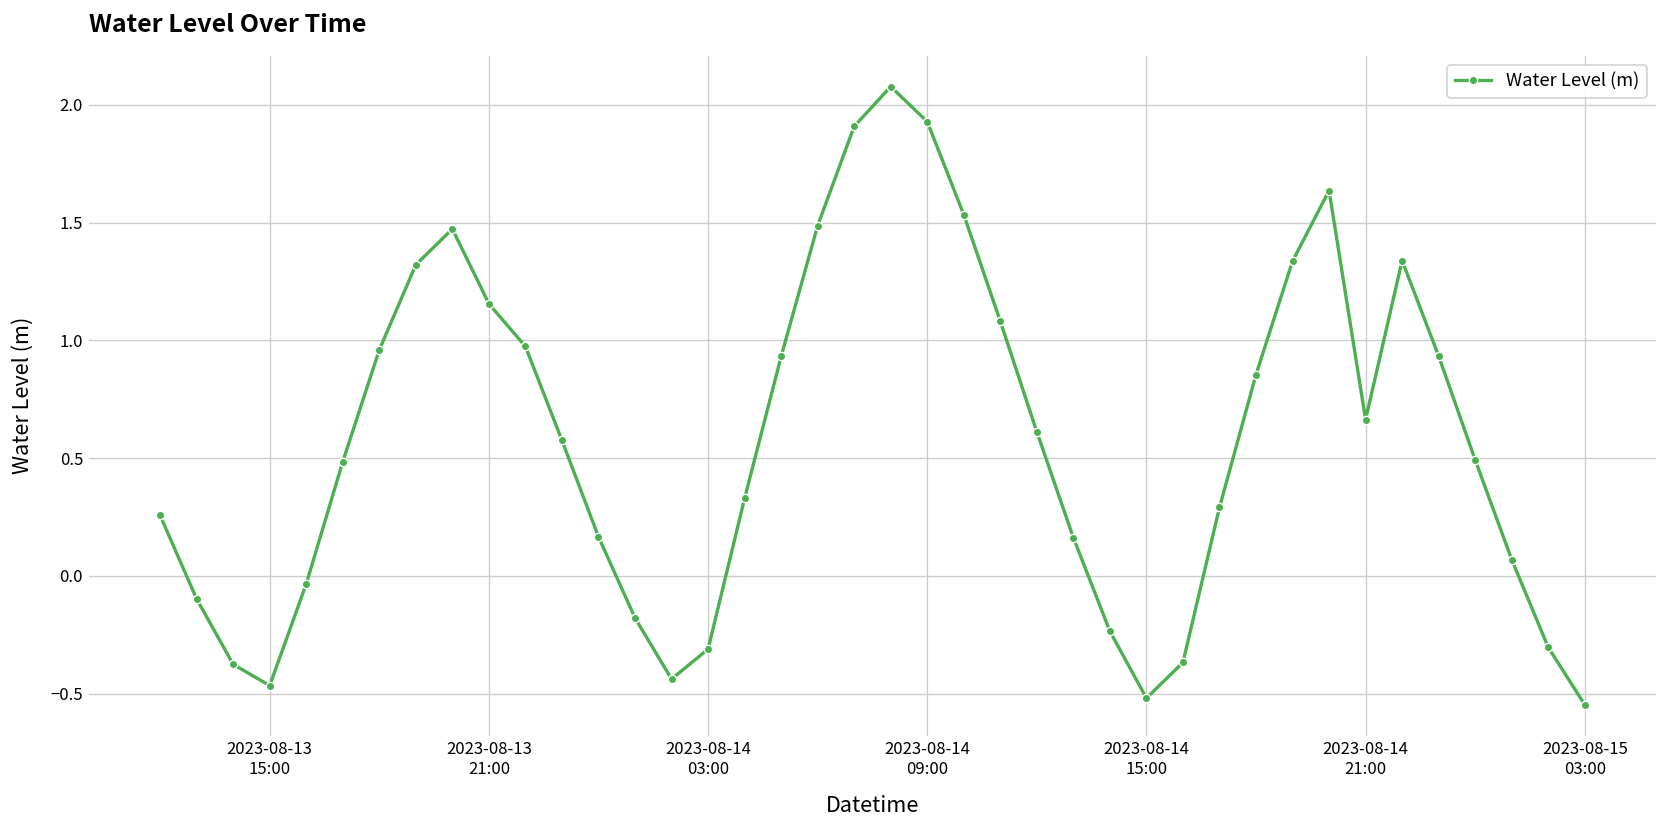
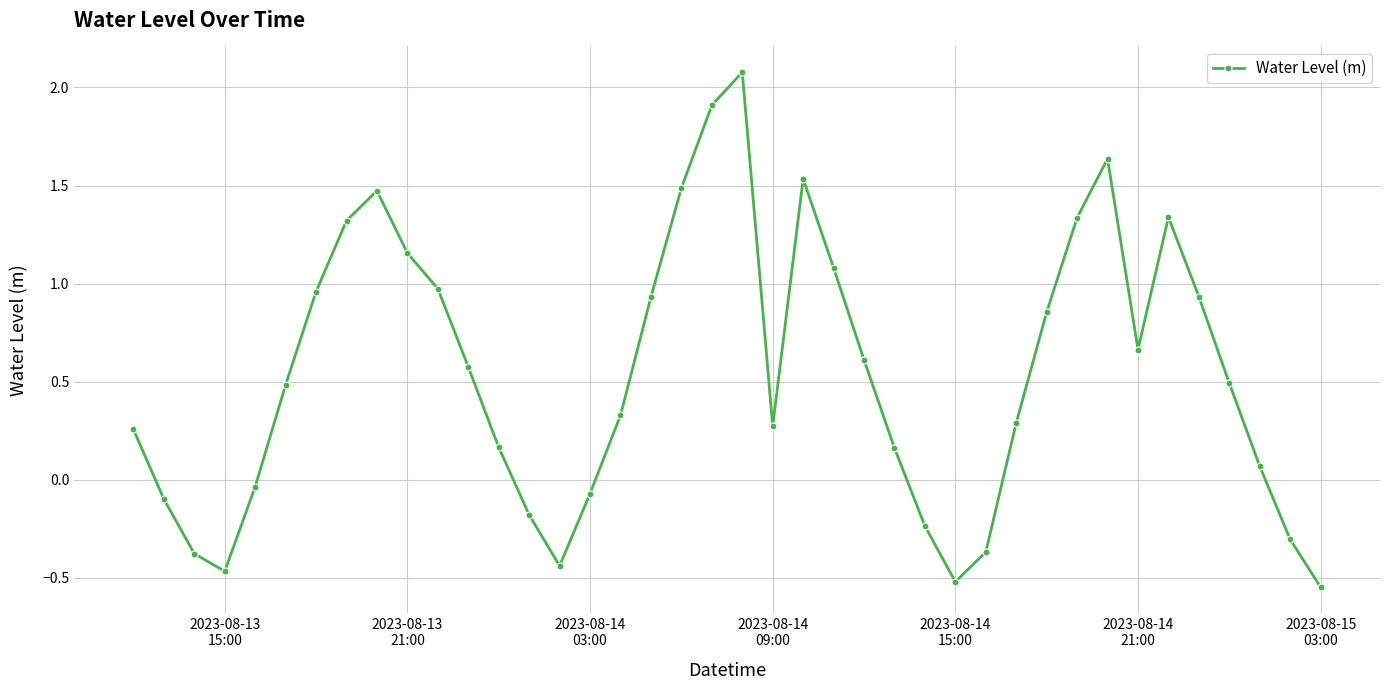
  {
    "2023-08-13 15:00": -0.47,
    "2023-08-13 21:00": 1.16,
-   "2023-08-14 03:00": -0.31,
-   "2023-08-14 09:00": 1.93,
+   "2023-08-14 03:00": -0.07,
+   "2023-08-14 09:00": 0.27,
    "2023-08-14 15:00": -0.52,
    "2023-08-14 21:00": 0.66,
    "2023-08-15 03:00": -0.55
  }
